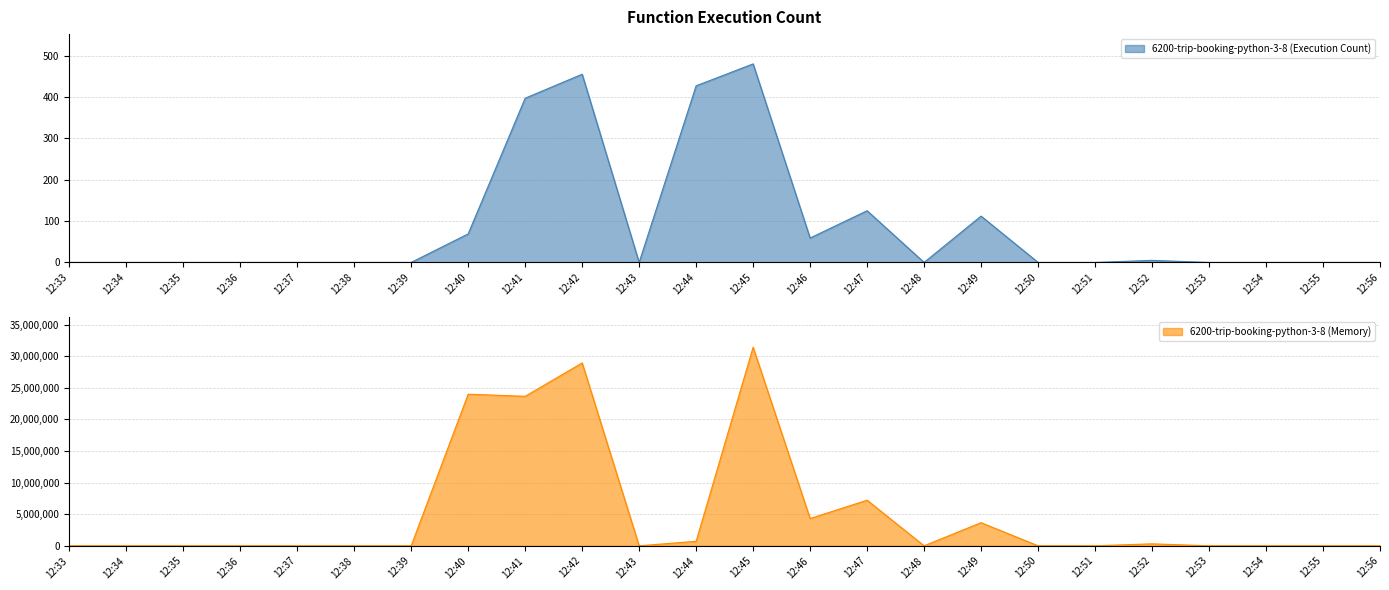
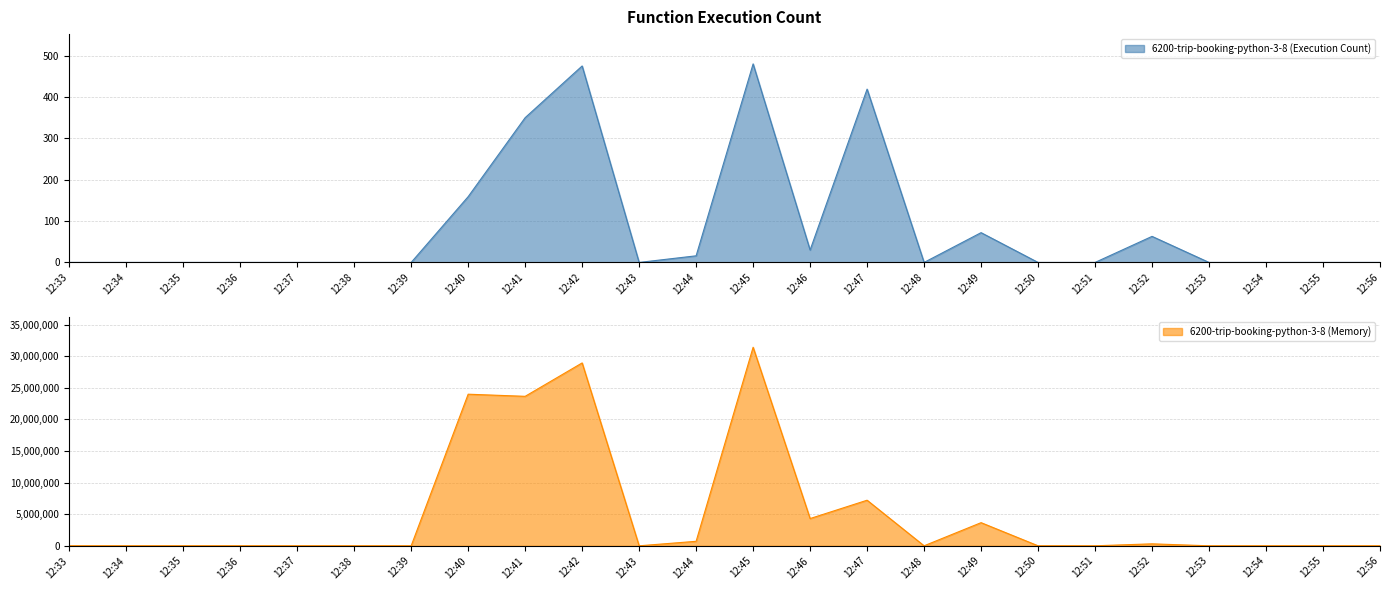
  {
    "Function Execution Count": {
      "12:33": 0,
      "12:34": 0,
      "12:35": 0,
      "12:36": 0,
      "12:37": 0,
      "12:38": 0,
      "12:39": 0,
-     "12:40": 70,
-     "12:41": 400,
-     "12:42": 460,
+     "12:40": 160,
+     "12:41": 350,
+     "12:42": 480,
      "12:43": 0,
-     "12:44": 430,
+     "12:44": 20,
      "12:45": 480,
-     "12:46": 60,
-     "12:47": 130,
+     "12:46": 30,
+     "12:47": 420,
      "12:48": 0,
-     "12:49": 110,
+     "12:49": 70,
      "12:50": 0,
      "12:51": 0,
-     "12:52": 10,
+     "12:52": 60,
      "12:53": 0,
      "12:54": 0,
      "12:55": 0,
      "12:56": 0
    }
  }
